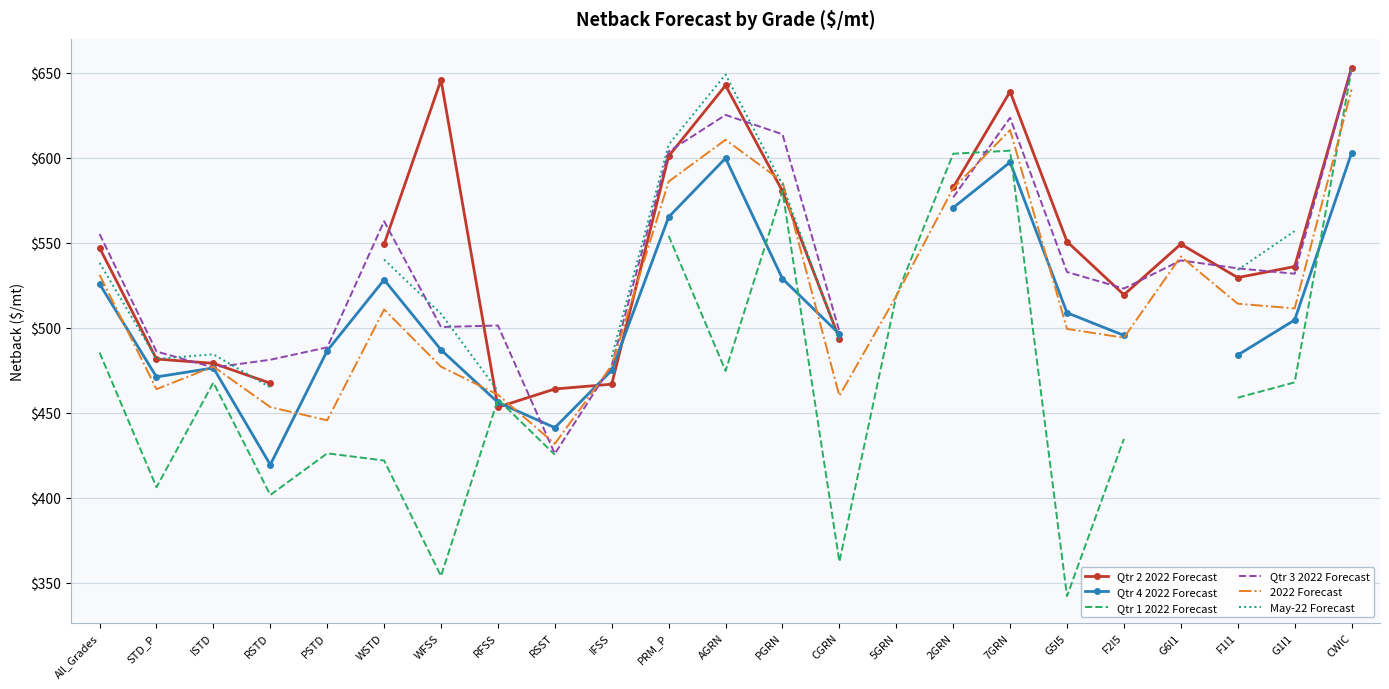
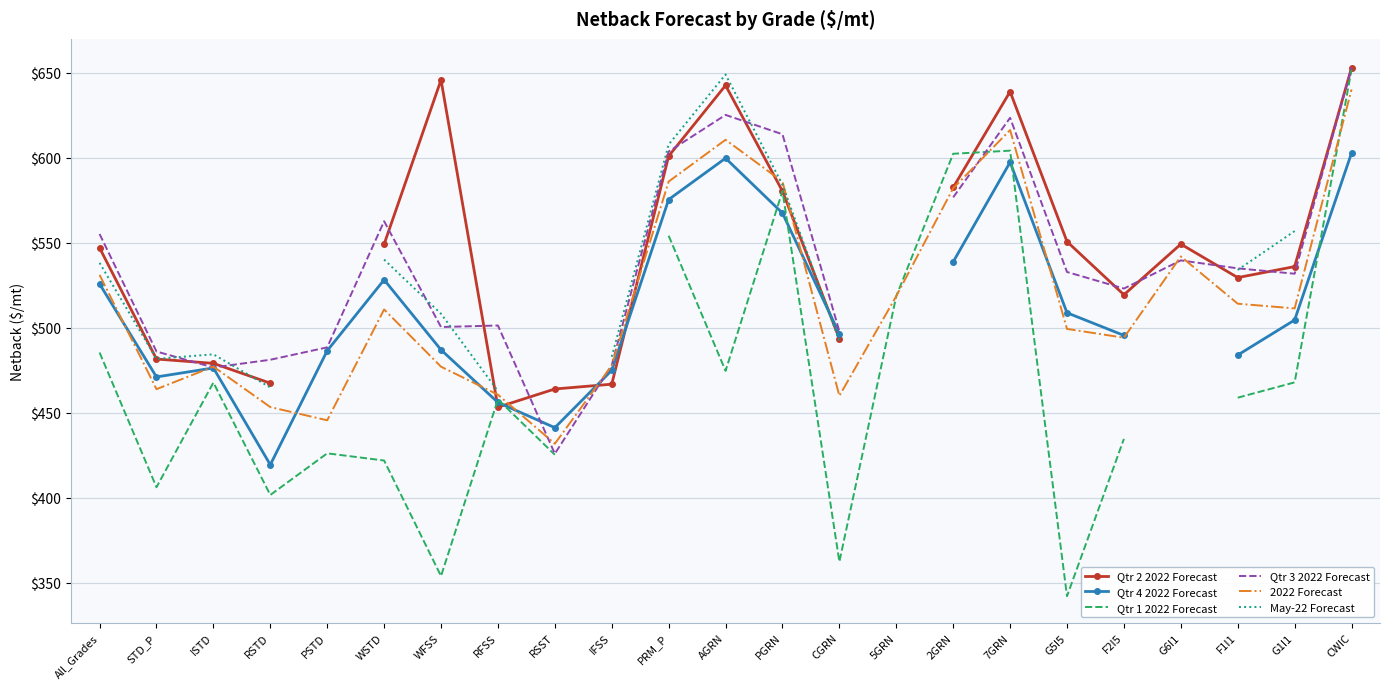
  {
    "Qtr 2 2022 Forecast": {
      "All_Grades": "$547",
      "ISTD": "$479",
      "RSTD": "$467",
      "WSTD": "$549",
      "WFSS": "$646",
      "RFSS": "$453",
      "RSST": "$464",
      "IFSS": "$467",
      "PRM_P": "$601",
      "AGRN": "$643",
      "7GRN": "$639",
      "G5I5": "$551",
      "F2I5": "$519",
      "G6I1": "$549",
      "F1I1": "$530",
      "G1I1": "$536"
    },
    "Qtr 4 2022 Forecast": {
      "All_Grades": "$526",
      "STD_P": "$471",
      "RSTD": "$420",
      "PSTD": "$487",
      "WSTD": "$528",
      "WFSS": "$487",
      "RFSS": "$456",
      "RSST": "$441",
      "IFSS": "$475",
-     "PRM_P": "$565",
+     "PRM_P": "$575",
      "AGRN": "$600",
-     "PGRN": "$529",
+     "PGRN": "$567",
      "CGRN": "$496",
-     "2GRN": "$571",
+     "2GRN": "$539",
      "7GRN": "$597",
      "G5I5": "$509",
      "F1I1": "$484",
      "G1I1": "$505",
      "CWIC": "$603"
    },
    "Qtr 3 2022 Forecast": {
      "All_Grades": "$555",
      "STD_P": "$486",
      "RSTD": "$481",
      "PSTD": "$489",
      "WSTD": "$563",
      "WFSS": "$500",
      "RFSS": "$501",
      "PRM_P": "$604",
      "AGRN": "$625",
      "PGRN": "$614",
      "CGRN": "$498",
      "2GRN": "$577",
      "7GRN": "$623",
      "G5I5": "$533",
      "F2I5": "$523",
      "G6I1": "$540",
      "G1I1": "$532"
    },
    "2022 Forecast": {
      "All_Grades": "$531",
      "STD_P": "$464",
      "RSTD": "$453",
      "PSTD": "$446",
      "WSTD": "$511",
      "WFSS": "$477",
      "RFSS": "$461",
      "RSST": "$432",
      "PRM_P": "$586",
      "AGRN": "$611",
      "PGRN": "$586",
      "CGRN": "$460",
      "7GRN": "$616",
      "G5I5": "$499",
      "G6I1": "$542",
      "F1I1": "$514",
      "G1I1": "$511",
      "CWIC": "$640"
    }
  }
